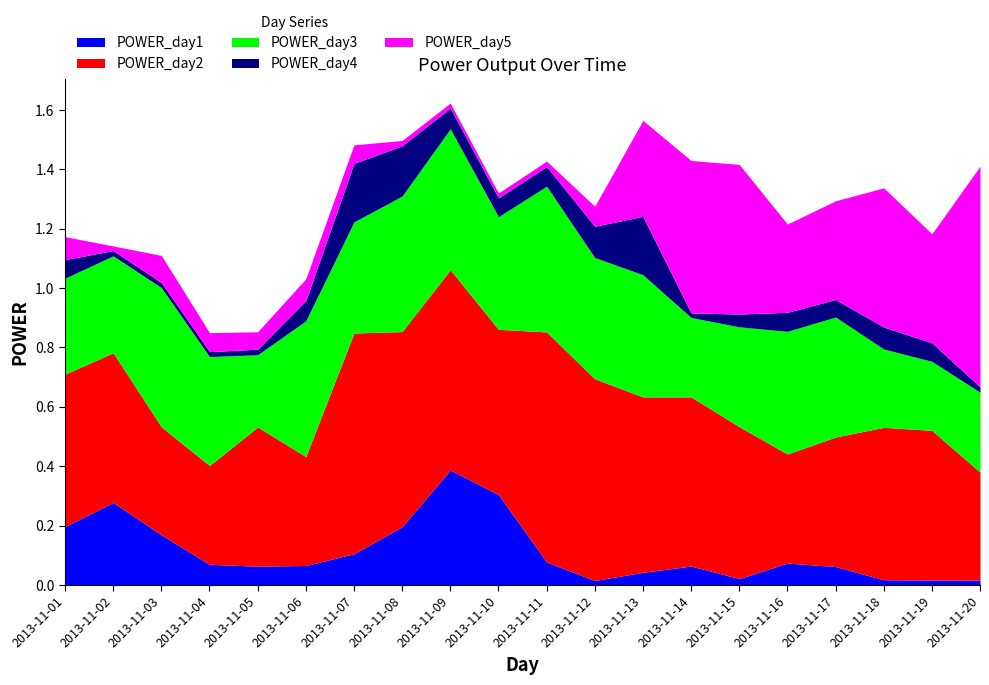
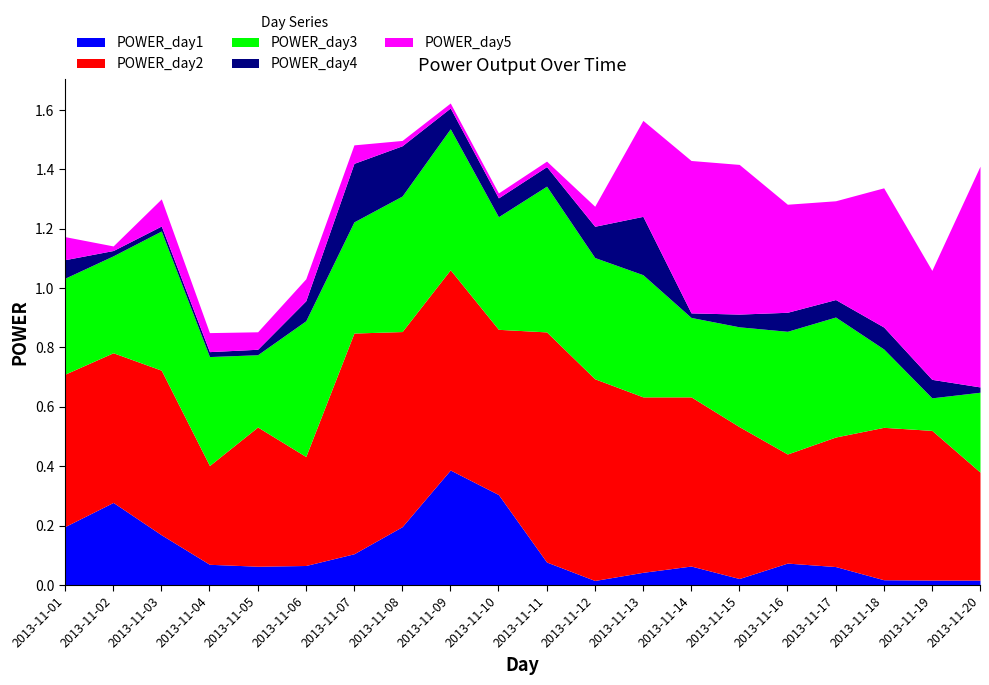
  {
    "POWER_day2": {
-     "2013-11-03": 0.36
+     "2013-11-03": 0.55
    },
    "POWER_day3": {
-     "2013-11-19": 0.23
+     "2013-11-19": 0.11
    },
    "POWER_day5": {
      "2013-11-01": 0.08,
      "2013-11-02": 0.02,
      "2013-11-03": 0.09,
      "2013-11-04": 0.06,
      "2013-11-05": 0.06,
      "2013-11-06": 0.07,
      "2013-11-07": 0.06,
      "2013-11-08": 0.02,
      "2013-11-09": 0.02,
      "2013-11-10": 0.02,
      "2013-11-11": 0.02,
      "2013-11-12": 0.07,
      "2013-11-13": 0.32,
      "2013-11-14": 0.51,
      "2013-11-15": 0.50,
-     "2013-11-16": 0.30,
+     "2013-11-16": 0.36,
      "2013-11-17": 0.33,
      "2013-11-18": 0.47,
      "2013-11-19": 0.37,
      "2013-11-20": 0.74
    }
  }
